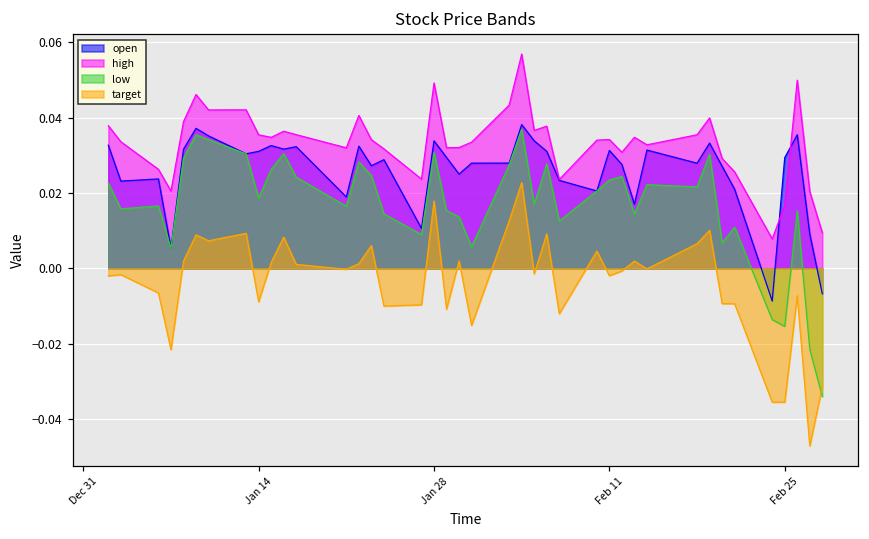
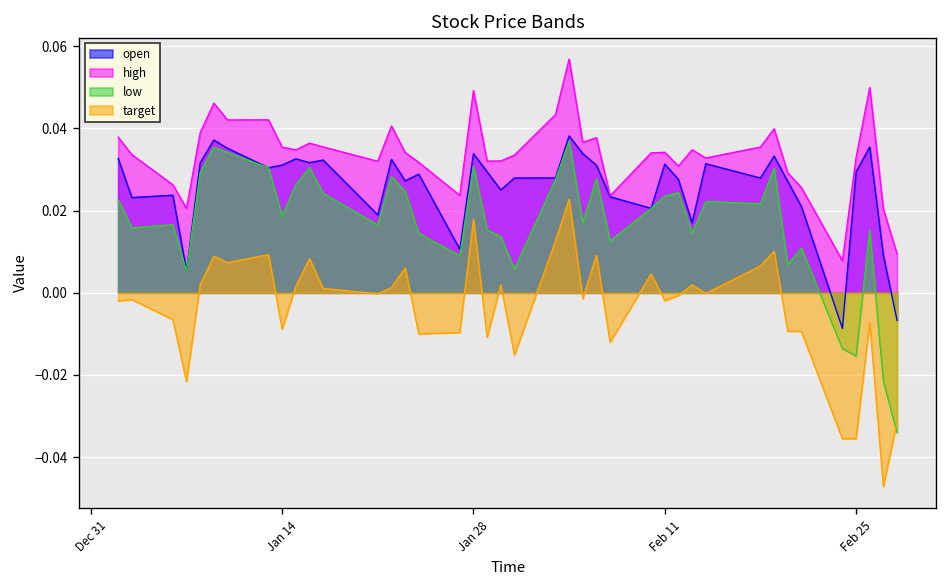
  {
    "high": {
      "Jan 14": 0.035,
      "Jan 28": 0.049,
      "Feb 11": 0.034,
-     "Feb 25": 0.017
+     "Feb 25": 0.033
    }
  }
